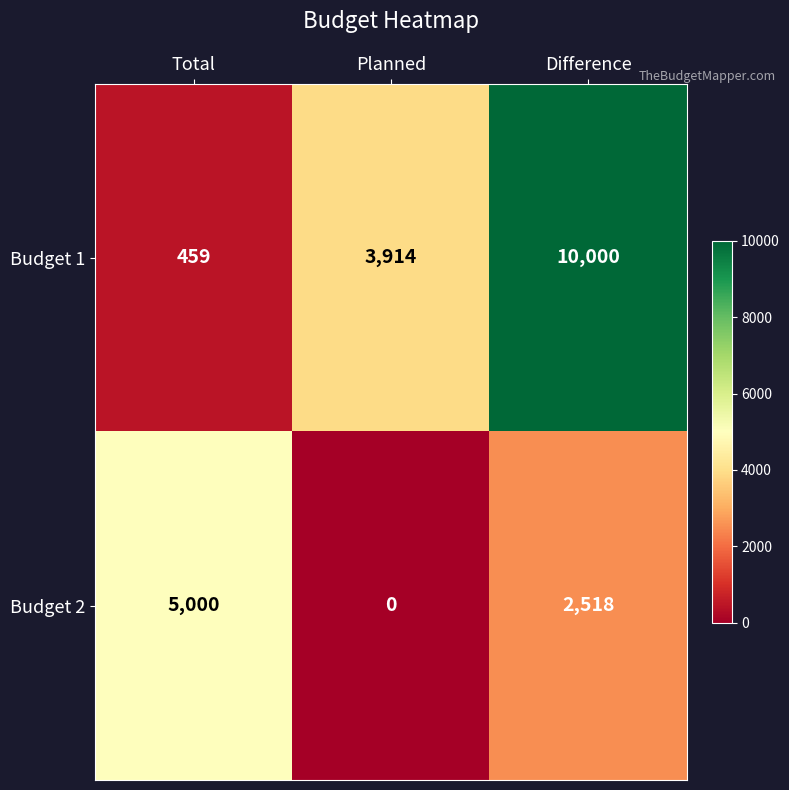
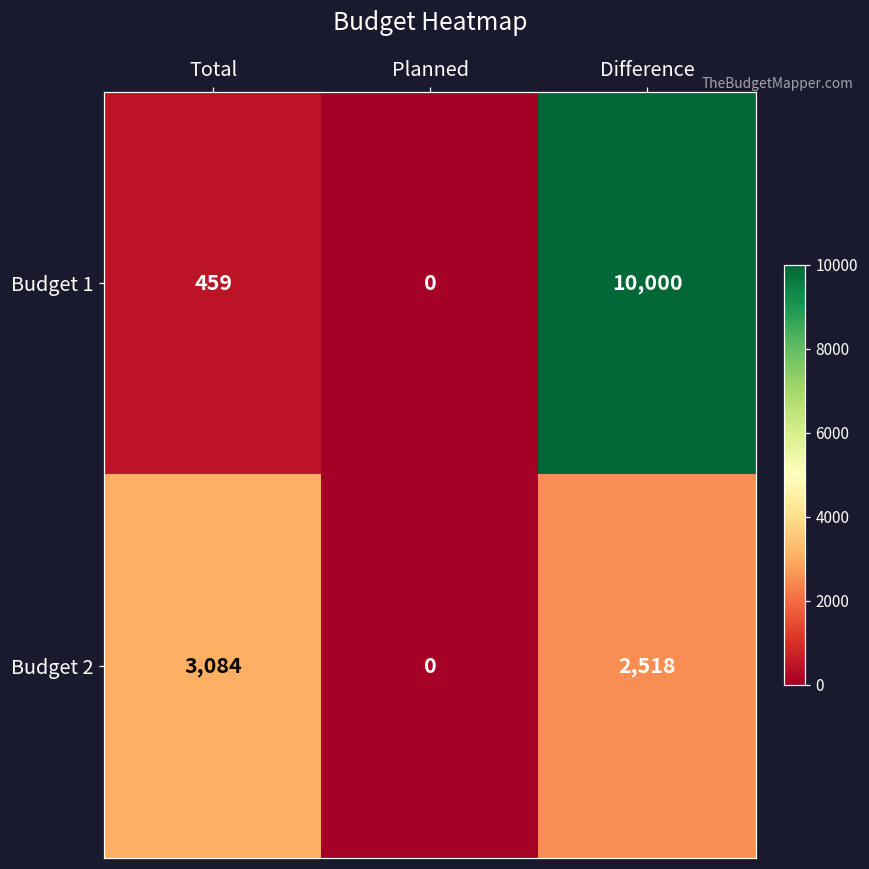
  {
    "Budget 1": {
      "Total": "459",
-     "Planned": "3,914",
+     "Planned": "0",
      "Difference": "10,000"
    },
    "Budget 2": {
-     "Total": "5,000",
+     "Total": "3,084",
      "Planned": "0",
      "Difference": "2,518"
    }
  }
